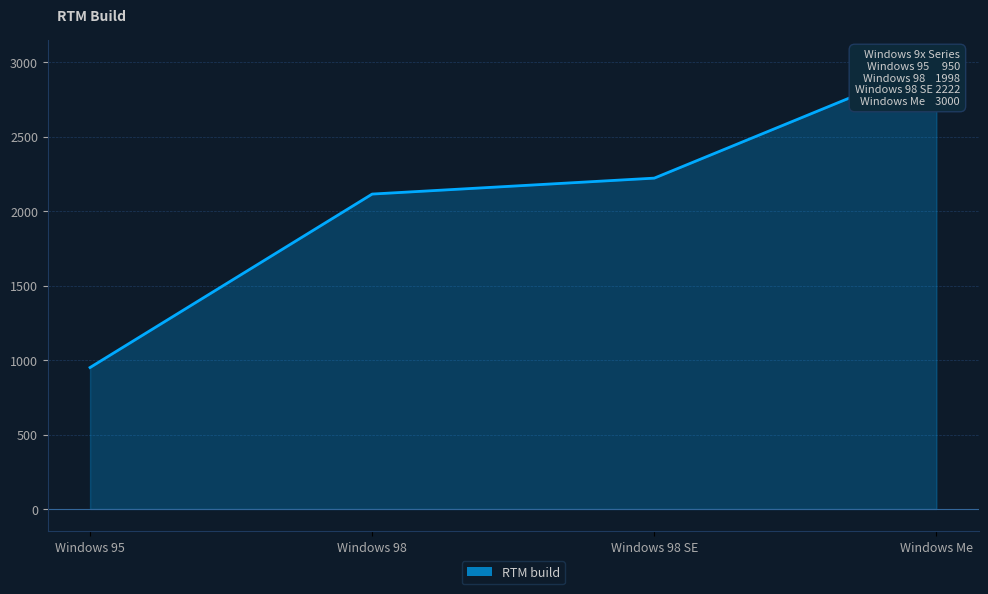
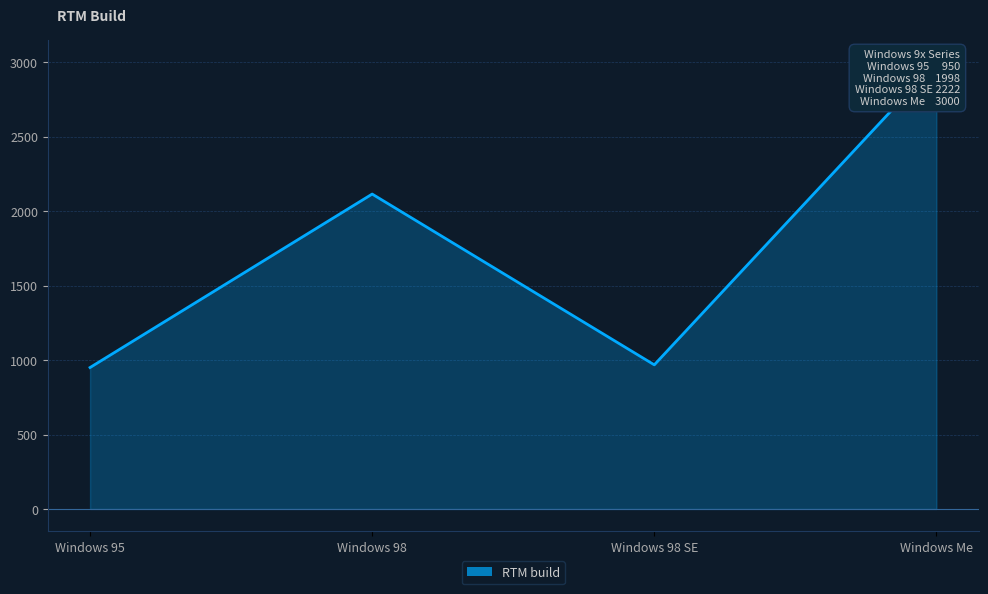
  {
    "Windows 95": 950,
    "Windows 98": 2120,
-   "Windows 98 SE": 2220
+   "Windows 98 SE": 970
  }
